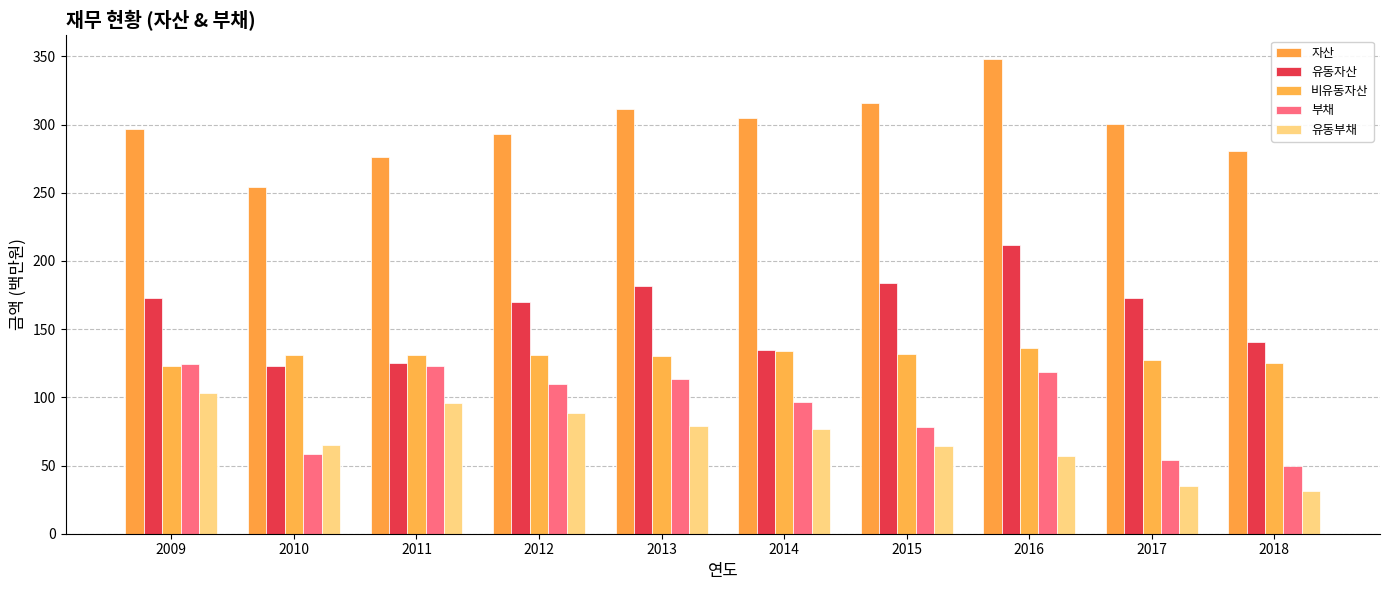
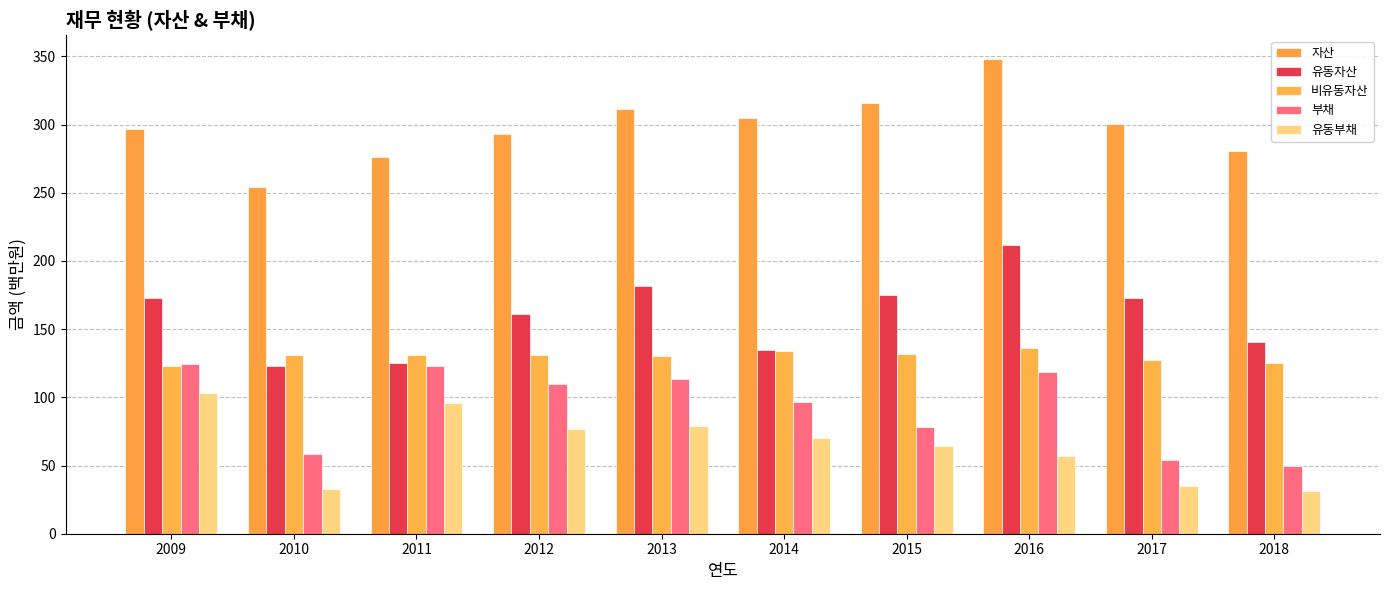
  {
    "유동자산": {
      "2009": 173,
      "2010": 123,
      "2011": 125,
-     "2012": 170,
+     "2012": 161,
      "2013": 181,
      "2014": 135,
-     "2015": 184,
+     "2015": 175,
      "2016": 212,
      "2017": 173,
      "2018": 140
    },
    "부채": {
      "2009": 124,
      "2010": 58,
      "2011": 123,
      "2012": 109,
      "2013": 114,
      "2014": 97,
      "2015": 78,
      "2016": 118,
      "2017": 54,
      "2018": 50
    },
    "유동부채": {
      "2009": 103,
-     "2010": 65,
+     "2010": 33,
      "2011": 96,
-     "2012": 88,
+     "2012": 77,
      "2013": 79,
-     "2014": 77,
+     "2014": 70,
      "2015": 64,
      "2016": 57,
      "2017": 35,
      "2018": 32
    }
  }
